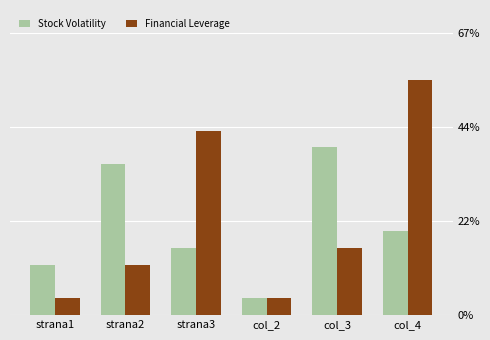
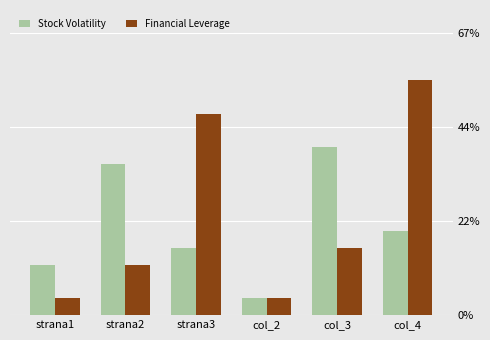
  {
    "Stock Volatility": {
      "strana1": "12%",
      "strana2": "36%",
      "strana3": "16%",
      "col_2": "4%",
      "col_3": "40%",
      "col_4": "20%"
    },
    "Financial Leverage": {
      "strana1": "4%",
      "strana2": "12%",
-     "strana3": "44%",
+     "strana3": "48%",
      "col_2": "4%",
      "col_3": "16%",
      "col_4": "56%"
    }
  }
